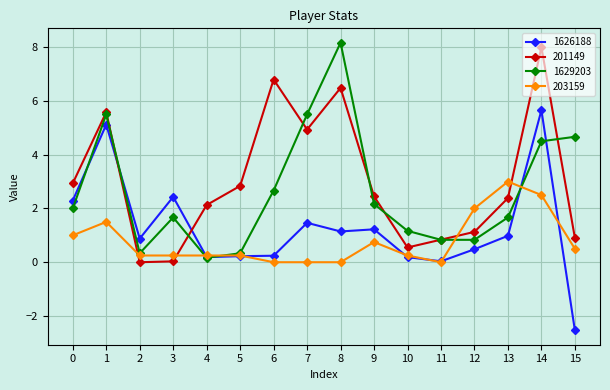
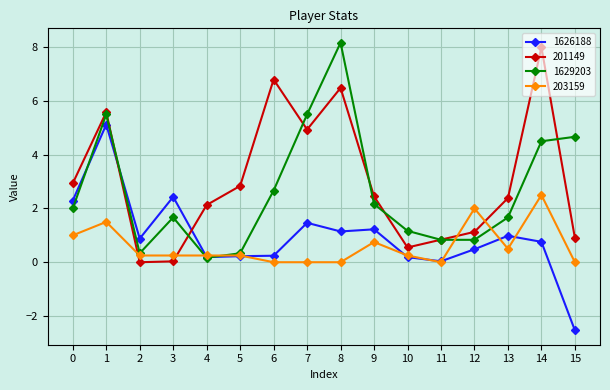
  {
    "1626188": {
      "0": 2.3,
      "1": 5.1,
      "2": 0.9,
      "3": 2.4,
      "6": 0.2,
      "7": 1.5,
      "8": 1.1,
      "9": 1.2,
      "12": 0.5,
      "13": 1.0,
-     "14": 5.7,
+     "14": 0.8,
      "15": -2.5
    },
    "201149": {
      "0": 2.9,
      "2": 0.0,
      "3": 0.0,
      "4": 2.1,
      "5": 2.8,
      "6": 6.8,
      "7": 4.9,
      "8": 6.5,
      "9": 2.5,
      "10": 0.5,
      "12": 1.1,
      "13": 2.4,
      "15": 0.9
    },
    "1629203": {
      "0": 2.0,
      "3": 1.7,
      "6": 2.7,
      "7": 5.5,
      "8": 8.2,
      "9": 2.2,
      "10": 1.2,
      "12": 0.8,
      "13": 1.7,
      "14": 4.5,
      "15": 4.7
    },
    "203159": {
      "0": 1.0,
      "1": 1.5,
      "3": 0.3,
      "6": 0.0,
      "7": 0.0,
      "8": 0.0,
      "9": 0.8,
      "12": 2.0,
-     "13": 3.0,
+     "13": 0.5,
      "14": 2.5,
-     "15": 0.5
+     "15": 0.0
    }
  }
